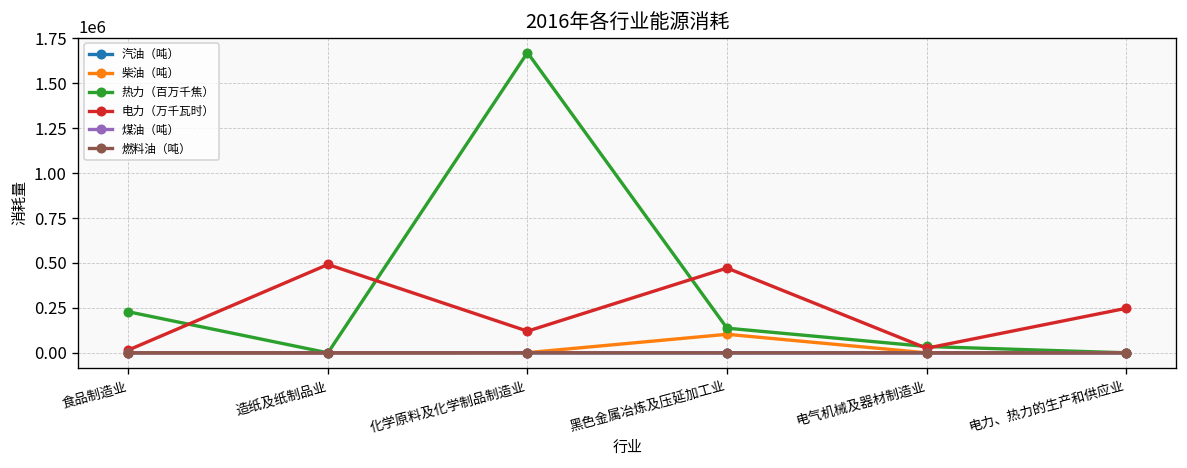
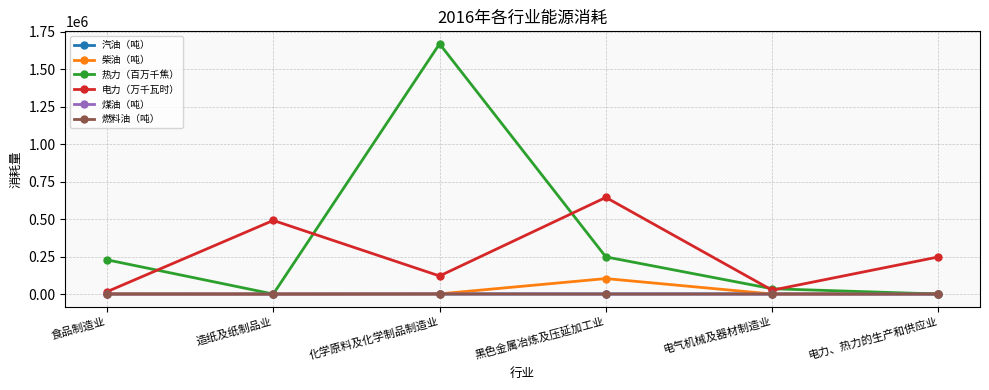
  {
    "燃料油（吨）": {
      "黑色金属冶炼及压延加工业": 0
    },
    "柴油（吨）": {
      "黑色金属冶炼及压延加工业": 100000
    },
    "热力（百万千焦）": {
      "食品制造业": 230000,
      "化学原料及化学制品制造业": 1670000,
-     "黑色金属冶炼及压延加工业": 140000
+     "黑色金属冶炼及压延加工业": 250000
    },
    "电力（万千瓦时）": {
      "造纸及纸制品业": 490000,
      "化学原料及化学制品制造业": 120000,
-     "黑色金属冶炼及压延加工业": 470000,
+     "黑色金属冶炼及压延加工业": 650000,
      "电力、热力的生产和供应业": 250000
    }
  }
